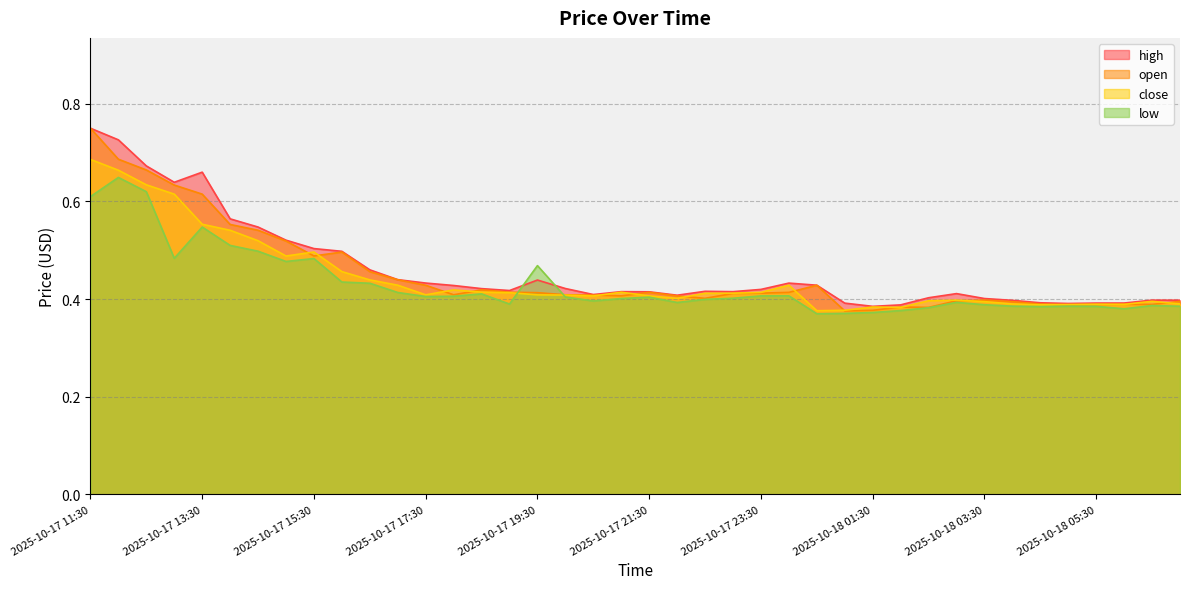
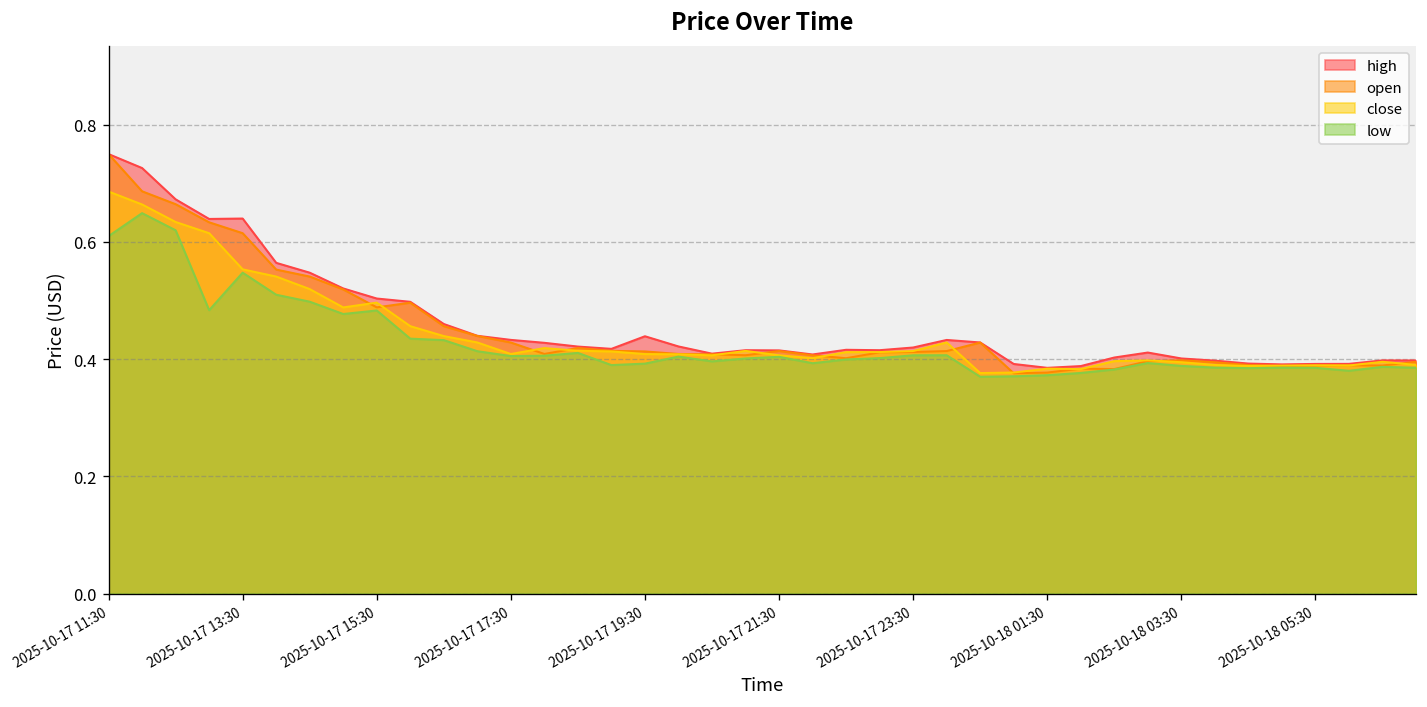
  {
    "high": {
-     "2025-10-17 13:30": 0.66,
+     "2025-10-17 13:30": 0.64,
      "2025-10-17 15:30": 0.50,
      "2025-10-17 19:30": 0.44,
      "2025-10-17 23:30": 0.42
    },
    "low": {
      "2025-10-17 11:30": 0.61,
      "2025-10-17 13:30": 0.55,
-     "2025-10-17 19:30": 0.47,
+     "2025-10-17 19:30": 0.39,
      "2025-10-17 23:30": 0.41,
      "2025-10-18 03:30": 0.39
    }
  }
